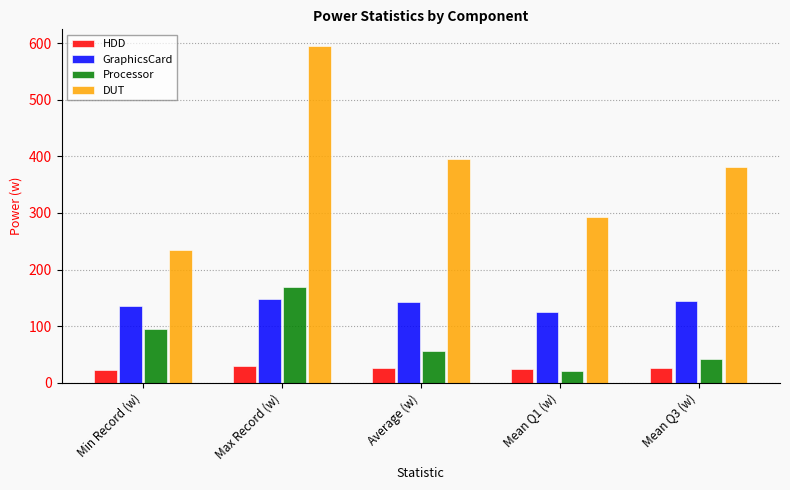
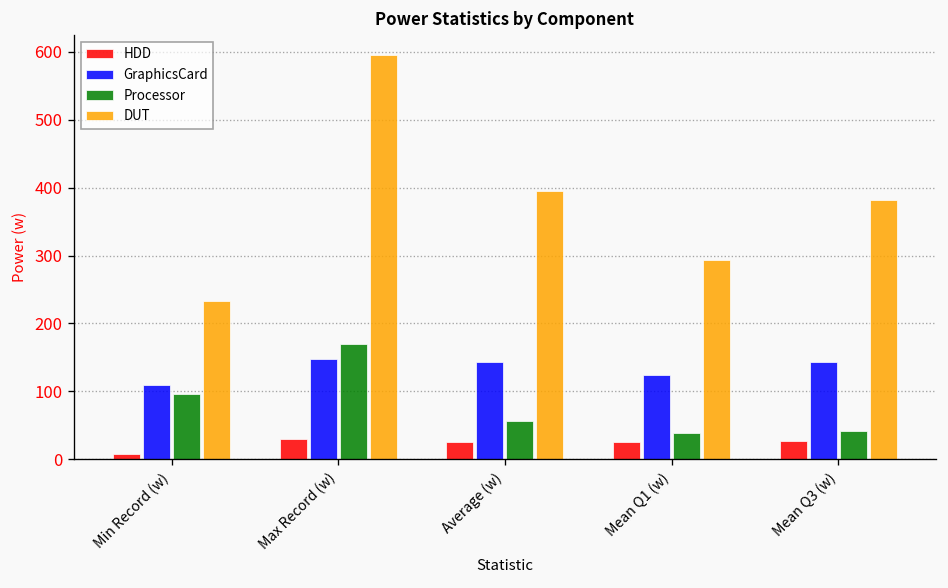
  {
    "HDD": {
-     "Min Record (w)": 20,
+     "Min Record (w)": 10,
      "Max Record (w)": 30,
      "Average (w)": 30,
      "Mean Q1 (w)": 30,
      "Mean Q3 (w)": 30
    },
    "GraphicsCard": {
-     "Min Record (w)": 140,
+     "Min Record (w)": 110,
      "Max Record (w)": 150,
      "Average (w)": 140,
      "Mean Q1 (w)": 120,
      "Mean Q3 (w)": 140
    },
    "Processor": {
      "Min Record (w)": 100,
      "Max Record (w)": 170,
      "Average (w)": 60,
-     "Mean Q1 (w)": 20,
+     "Mean Q1 (w)": 40,
      "Mean Q3 (w)": 40
    },
    "DUT": {
      "Min Record (w)": 230,
      "Max Record (w)": 590,
      "Average (w)": 390,
      "Mean Q1 (w)": 290,
      "Mean Q3 (w)": 380
    }
  }
